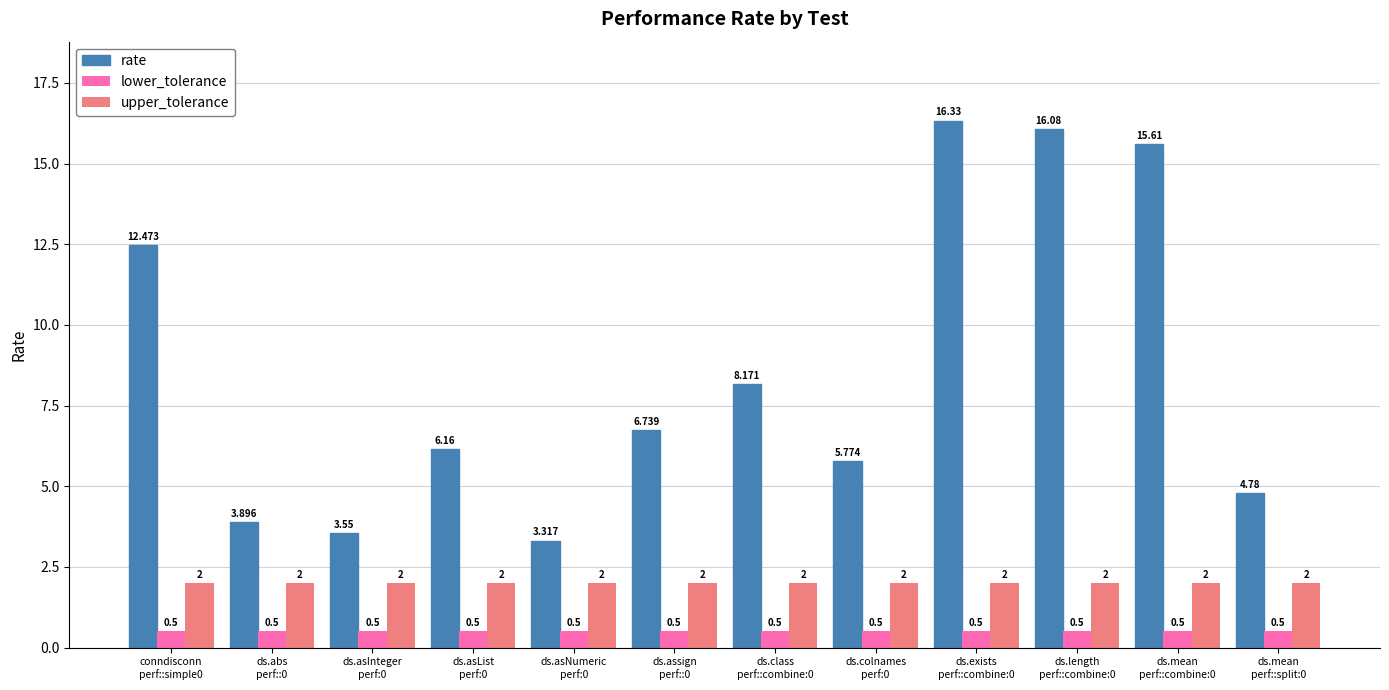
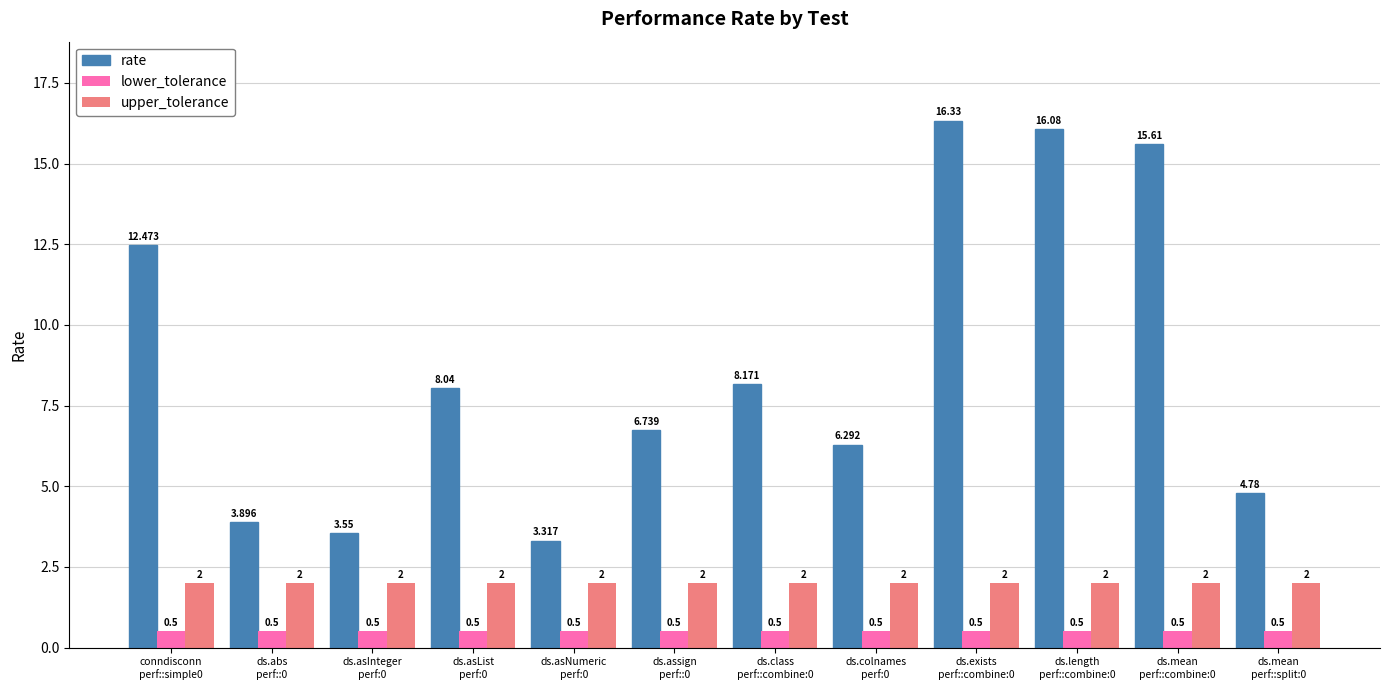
  {
    "rate": {
      "conndisconn perf::simple0": 12.473,
      "ds.abs perf::0": 3.896,
      "ds.asInteger perf:0": 3.55,
-     "ds.asList perf:0": 6.16,
+     "ds.asList perf:0": 8.04,
      "ds.asNumeric perf:0": 3.317,
      "ds.assign perf::0": 6.739,
      "ds.class perf::combine:0": 8.171,
-     "ds.colnames perf:0": 5.774,
+     "ds.colnames perf:0": 6.292,
      "ds.exists perf::combine:0": 16.33,
      "ds.length perf::combine:0": 16.08,
      "ds.mean perf::combine:0": 15.61,
      "ds.mean perf::split:0": 4.78
    }
  }
